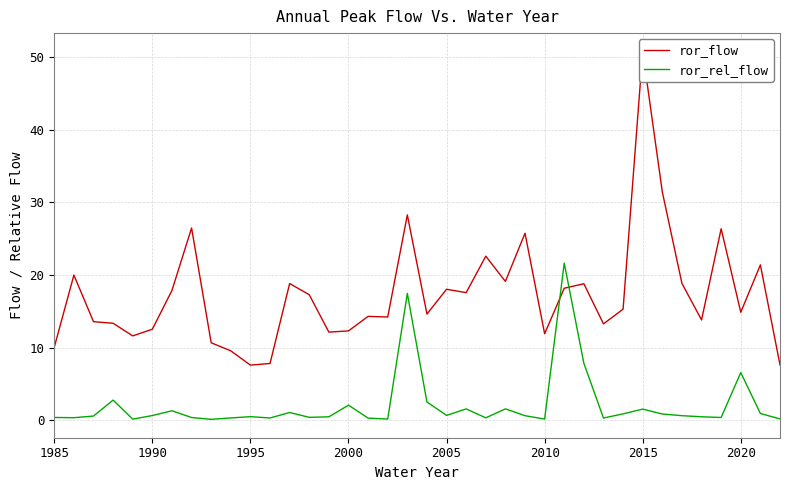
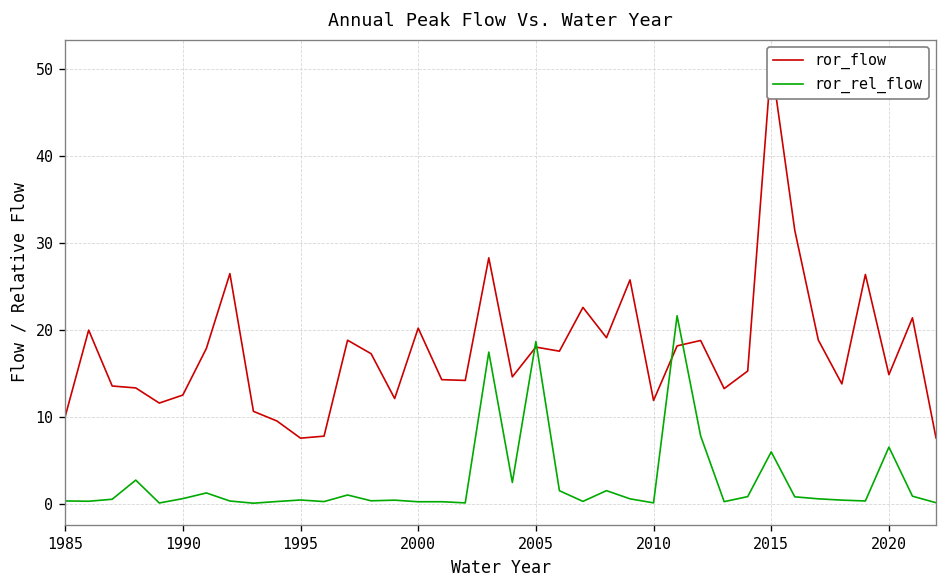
  {
    "ror_flow": {
      "1985": 10,
      "1990": 13,
      "1995": 8,
-     "2000": 12,
+     "2000": 20,
      "2005": 18,
      "2010": 12,
      "2020": 15
    },
    "ror_rel_flow": {
      "1985": 0,
      "1990": 1,
      "1995": 0,
-     "2000": 2,
-     "2005": 1,
+     "2000": 0,
+     "2005": 19,
      "2010": 0,
-     "2015": 2,
+     "2015": 6,
      "2020": 7
    }
  }
